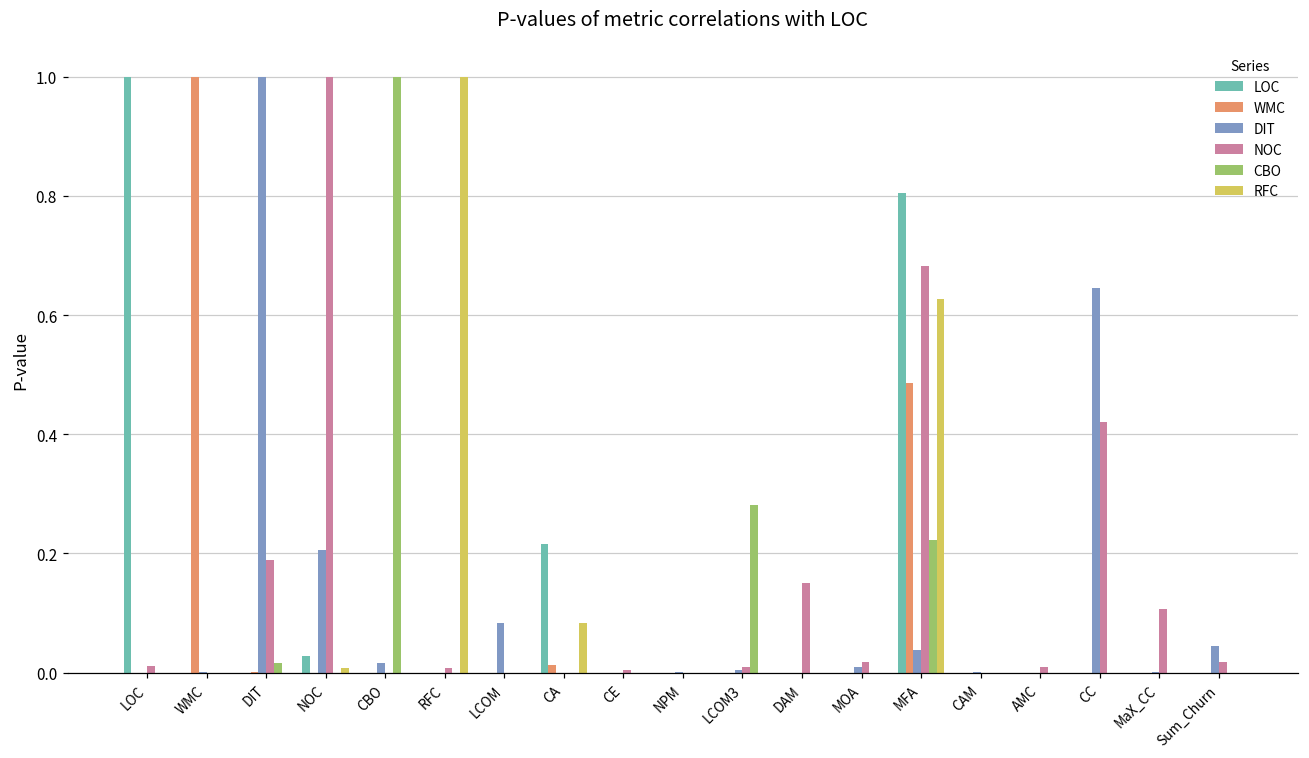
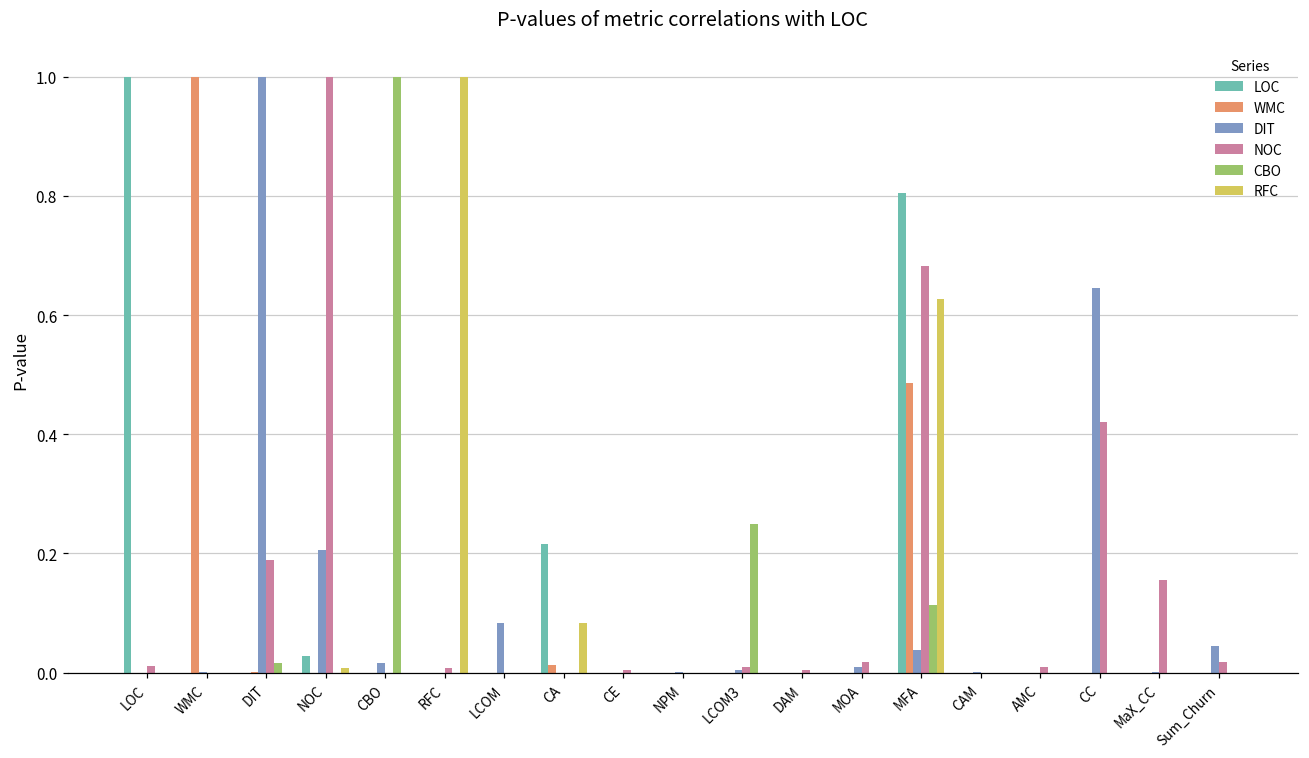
  {
    "NOC": {
      "LOC": 0.01,
      "DIT": 0.19,
      "NOC": 1.00,
      "RFC": 0.01,
      "LCOM3": 0.01,
-     "DAM": 0.15,
+     "DAM": 0.00,
      "MOA": 0.02,
      "MFA": 0.68,
      "AMC": 0.01,
      "CC": 0.42,
-     "MaX_CC": 0.11,
+     "MaX_CC": 0.16,
      "Sum_Churn": 0.02
    },
    "CBO": {
      "DIT": 0.02,
      "CBO": 1.00,
-     "LCOM3": 0.28,
-     "MFA": 0.22
+     "LCOM3": 0.25,
+     "MFA": 0.11
    }
  }
